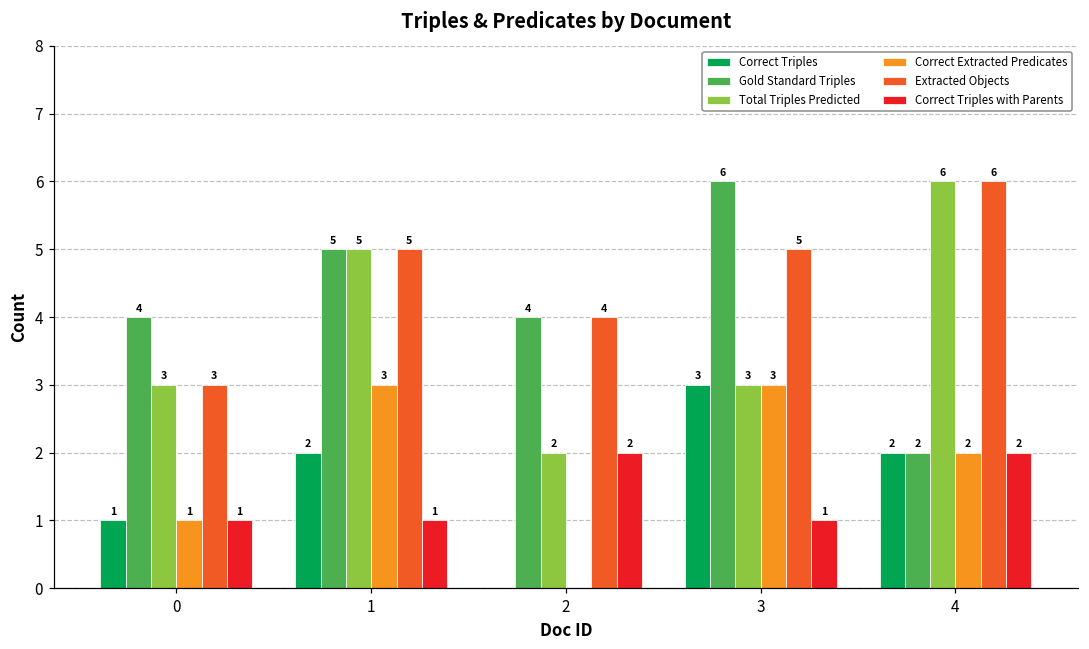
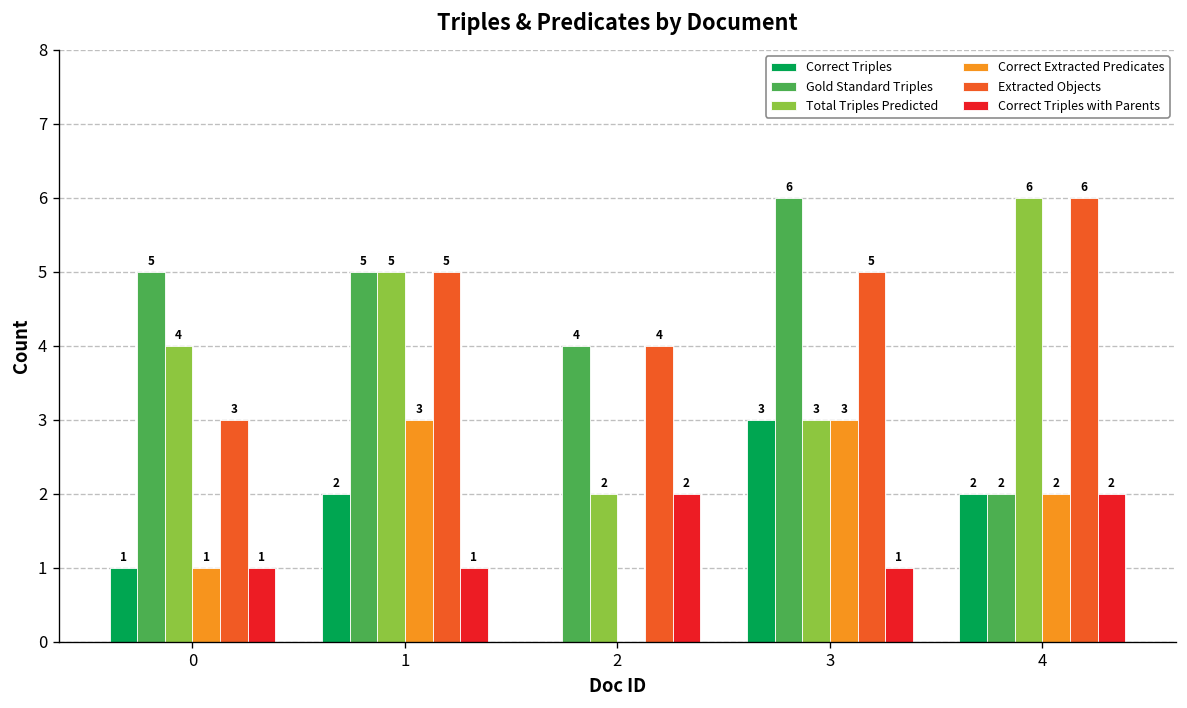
  {
    "Correct Triples": {
      "0": 1,
      "1": 2,
      "3": 3,
      "4": 2
    },
    "Gold Standard Triples": {
-     "0": 4,
+     "0": 5,
      "1": 5,
      "2": 4,
      "3": 6,
      "4": 2
    },
    "Total Triples Predicted": {
-     "0": 3,
+     "0": 4,
      "1": 5,
      "2": 2,
      "3": 3,
      "4": 6
    },
    "Correct Triples with Parents": {
      "0": 1,
      "1": 1,
      "2": 2,
      "3": 1,
      "4": 2
    }
  }
